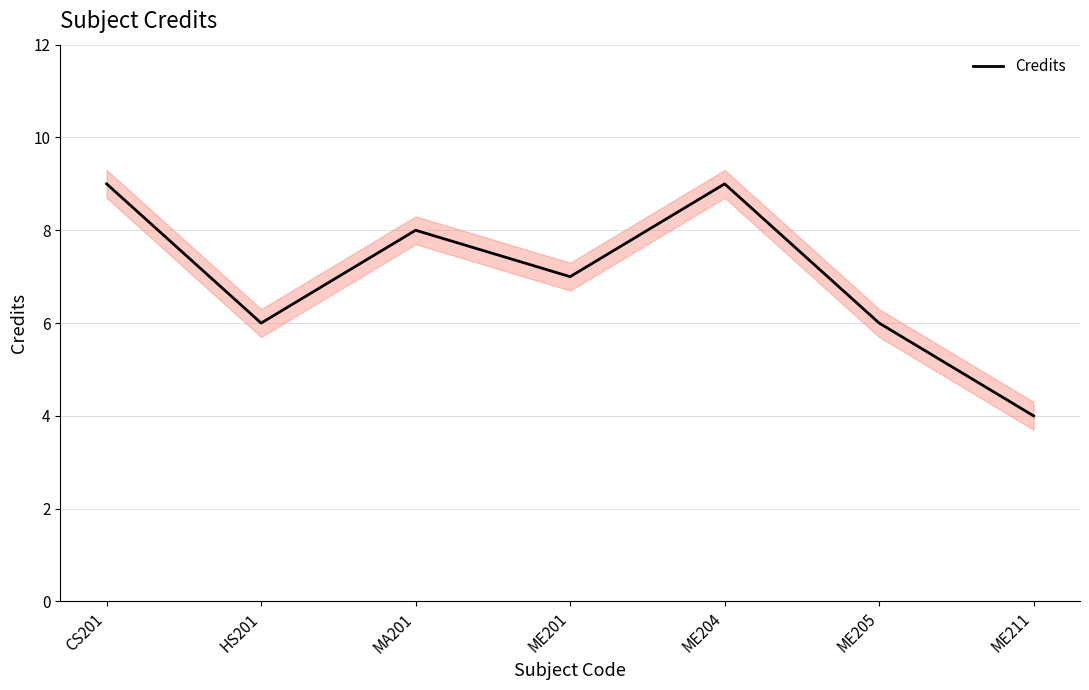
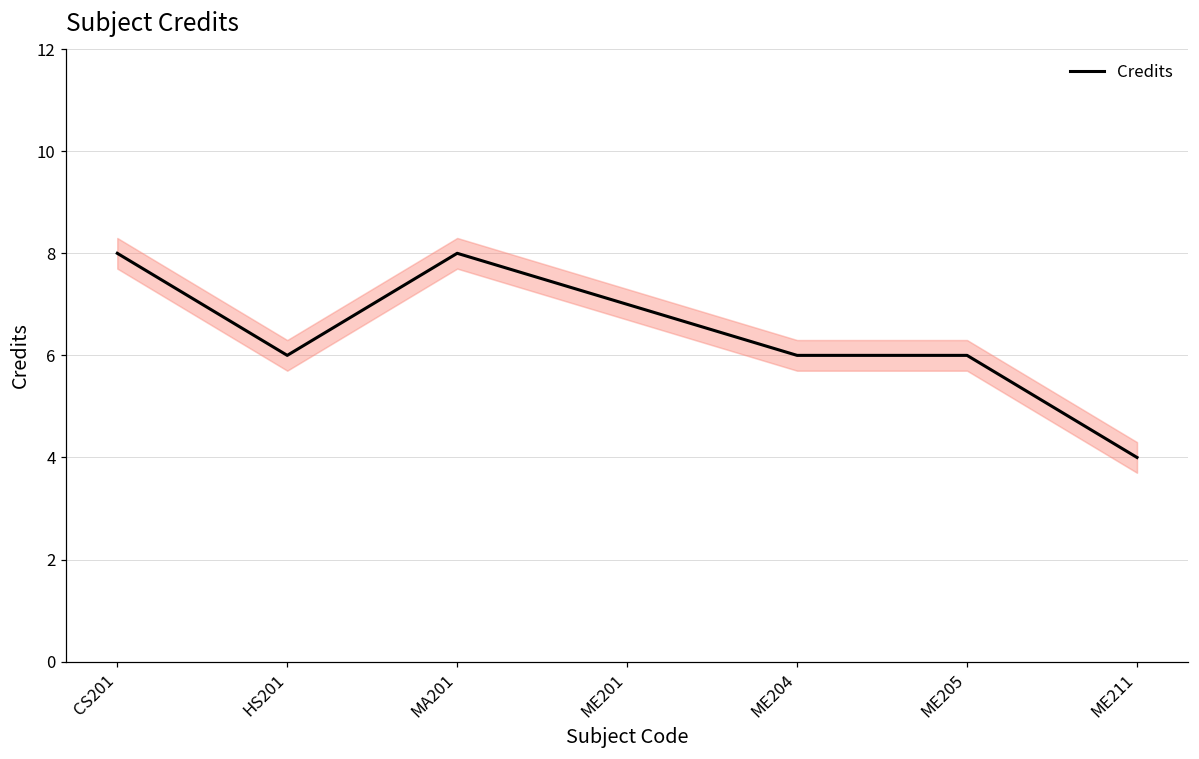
  {
    "Credits": {
-     "CS201": 9,
+     "CS201": 8,
      "HS201": 6,
      "MA201": 8,
      "ME201": 7,
-     "ME204": 9,
+     "ME204": 6,
      "ME205": 6,
      "ME211": 4
    }
  }
